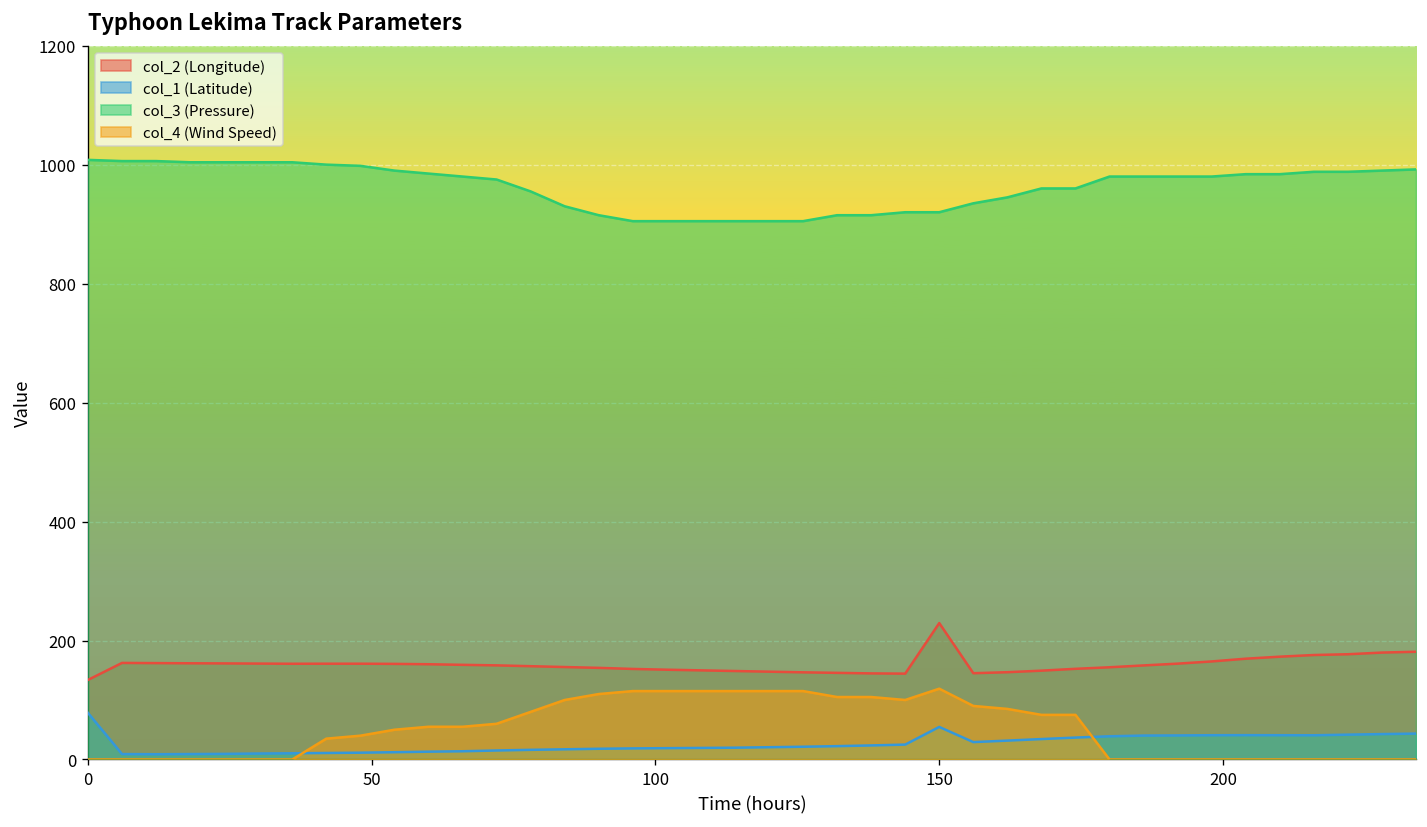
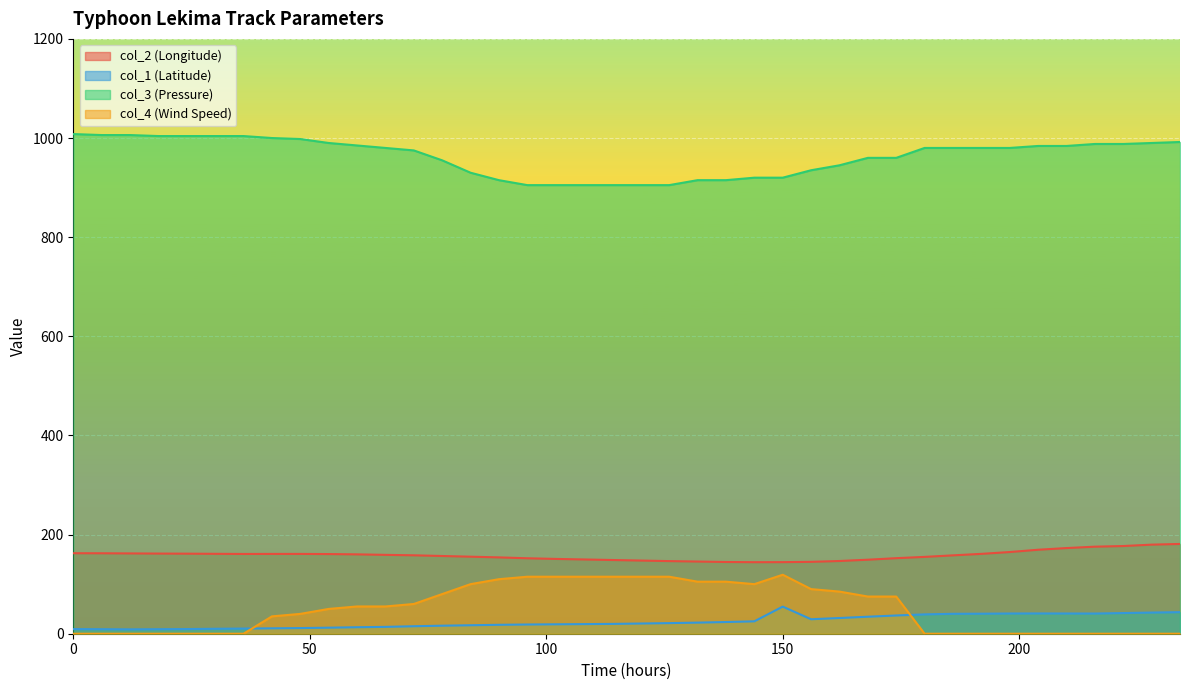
  {
    "col_2 (Longitude)": {
-     "0": 130,
-     "150": 230
+     "0": 160,
+     "150": 140
    },
    "col_1 (Latitude)": {
-     "0": 80,
+     "0": 10,
      "150": 50
    },
    "col_3 (Pressure)": {
      "0": 1010,
      "150": 920
    },
    "col_4 (Wind Speed)": {
      "0": 0,
      "150": 120
    }
  }
